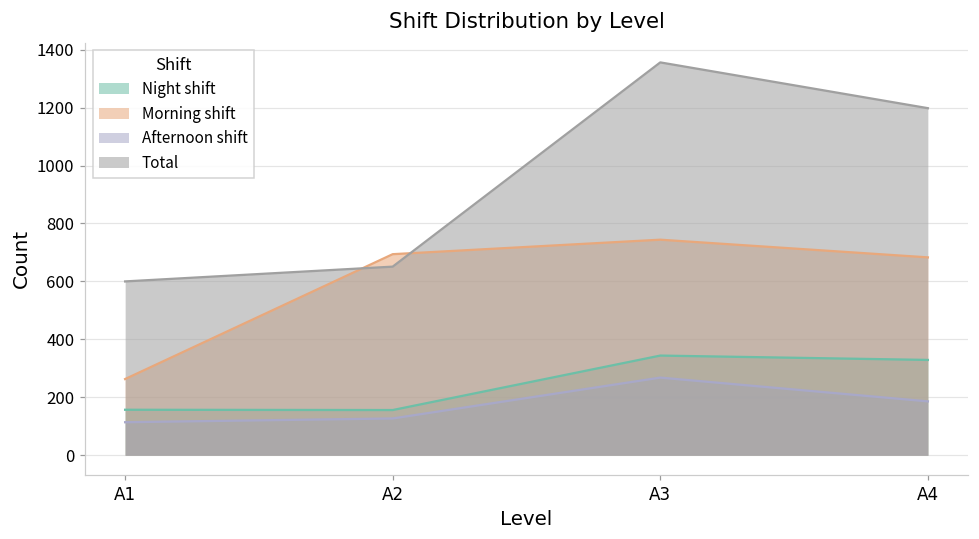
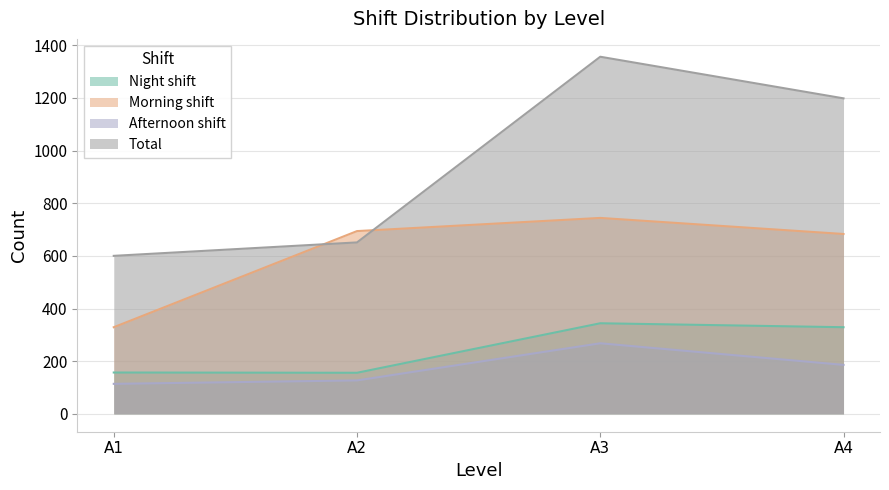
  {
    "Morning shift": {
-     "A1": 260,
+     "A1": 330,
      "A2": 690,
      "A3": 740,
      "A4": 680
    }
  }
